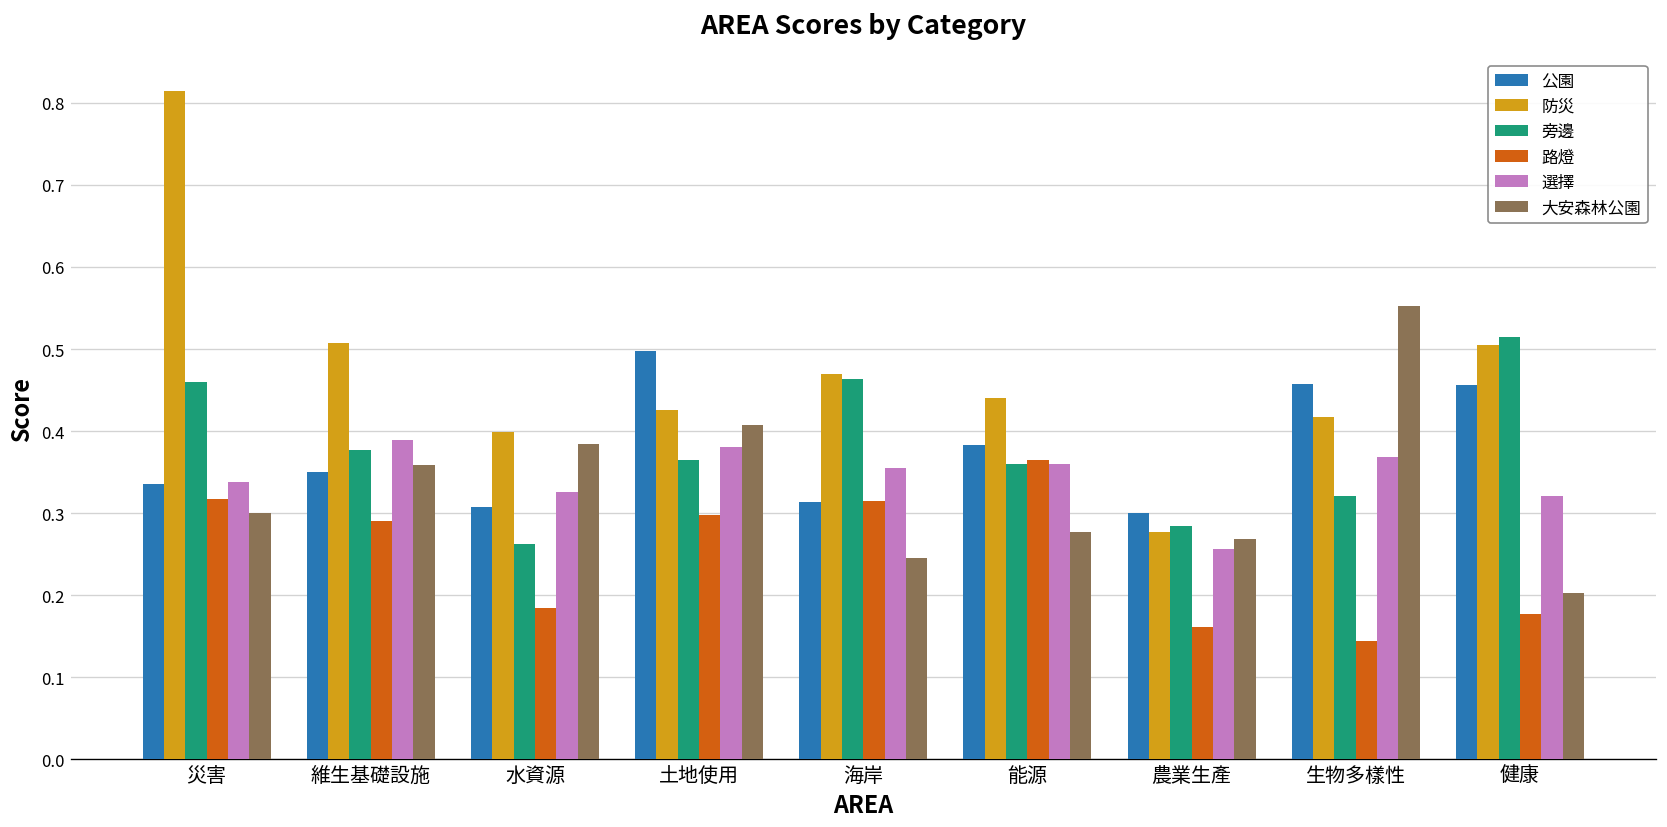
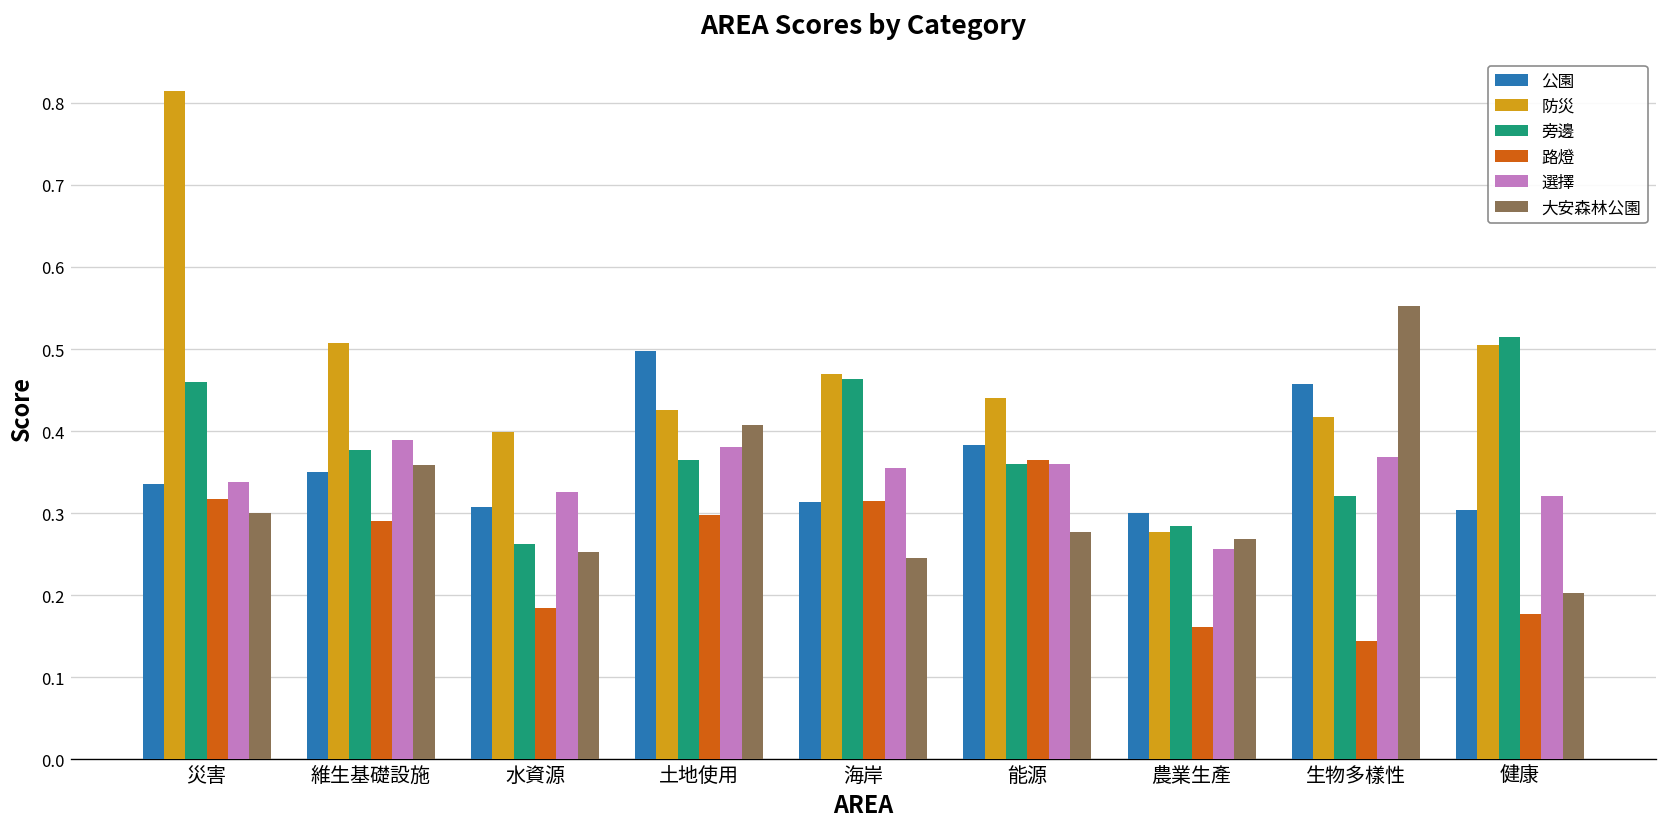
  {
    "公園": {
      "災害": 0.34,
      "維生基礎設施": 0.35,
      "水資源": 0.31,
      "土地使用": 0.50,
      "海岸": 0.31,
      "能源": 0.38,
      "農業生產": 0.30,
      "生物多樣性": 0.46,
-     "健康": 0.46
+     "健康": 0.30
    },
    "防災": {
      "災害": 0.81,
      "維生基礎設施": 0.51,
      "水資源": 0.40,
      "土地使用": 0.43,
      "海岸": 0.47,
      "能源": 0.44,
      "農業生產": 0.28,
      "生物多樣性": 0.42,
      "健康": 0.50
    },
    "旁邊": {
      "災害": 0.46,
      "維生基礎設施": 0.38,
      "水資源": 0.26,
      "土地使用": 0.36,
      "海岸": 0.46,
      "能源": 0.36,
      "農業生產": 0.28,
      "生物多樣性": 0.32,
      "健康": 0.51
    },
    "路燈": {
      "災害": 0.32,
      "維生基礎設施": 0.29,
      "水資源": 0.18,
      "土地使用": 0.30,
      "海岸": 0.31,
      "能源": 0.37,
      "農業生產": 0.16,
      "生物多樣性": 0.14,
      "健康": 0.18
    },
    "選擇": {
      "災害": 0.34,
      "維生基礎設施": 0.39,
      "水資源": 0.33,
      "土地使用": 0.38,
      "海岸": 0.35,
      "能源": 0.36,
      "農業生產": 0.26,
      "生物多樣性": 0.37,
      "健康": 0.32
    },
    "大安森林公園": {
      "災害": 0.30,
      "維生基礎設施": 0.36,
-     "水資源": 0.38,
+     "水資源": 0.25,
      "土地使用": 0.41,
      "海岸": 0.25,
      "能源": 0.28,
      "農業生產": 0.27,
      "生物多樣性": 0.55,
      "健康": 0.20
    }
  }
